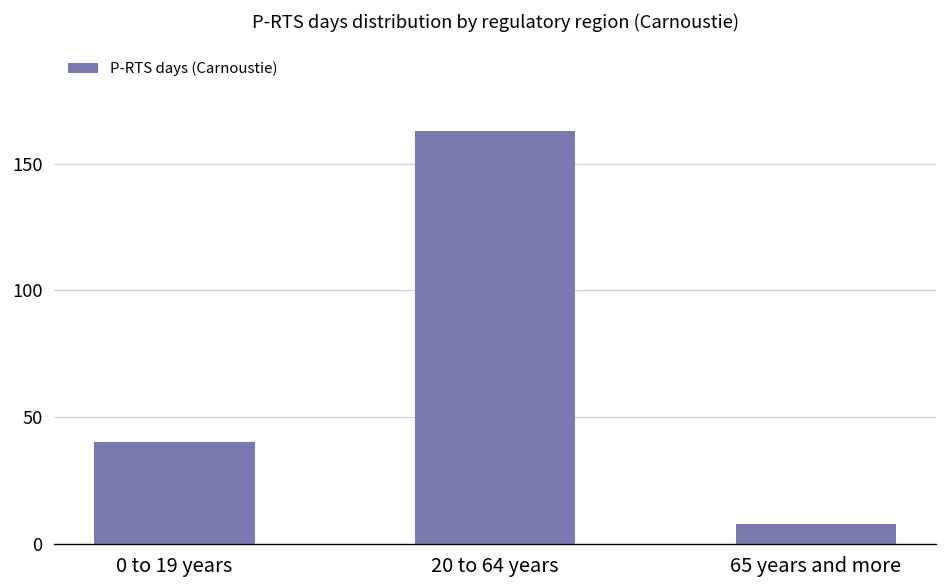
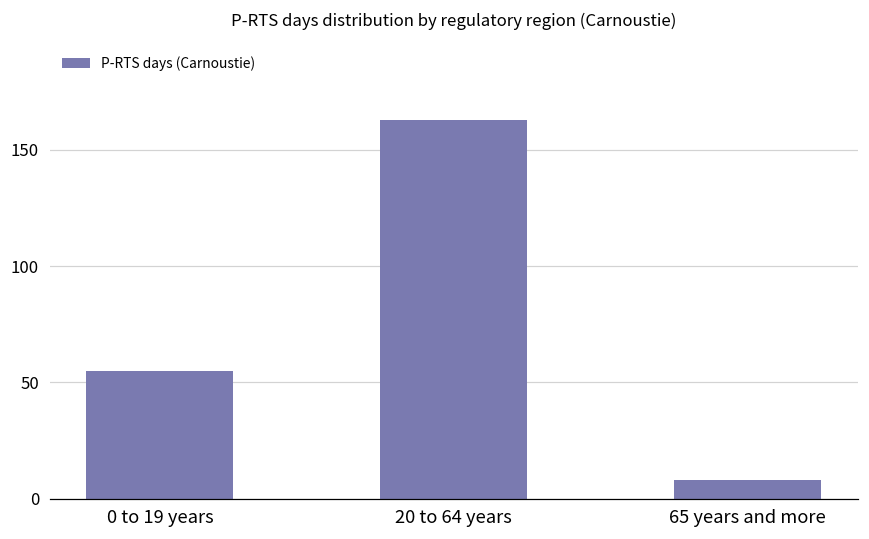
  {
-   "0 to 19 years": 40,
+   "0 to 19 years": 55,
    "20 to 64 years": 163,
    "65 years and more": 8
  }
